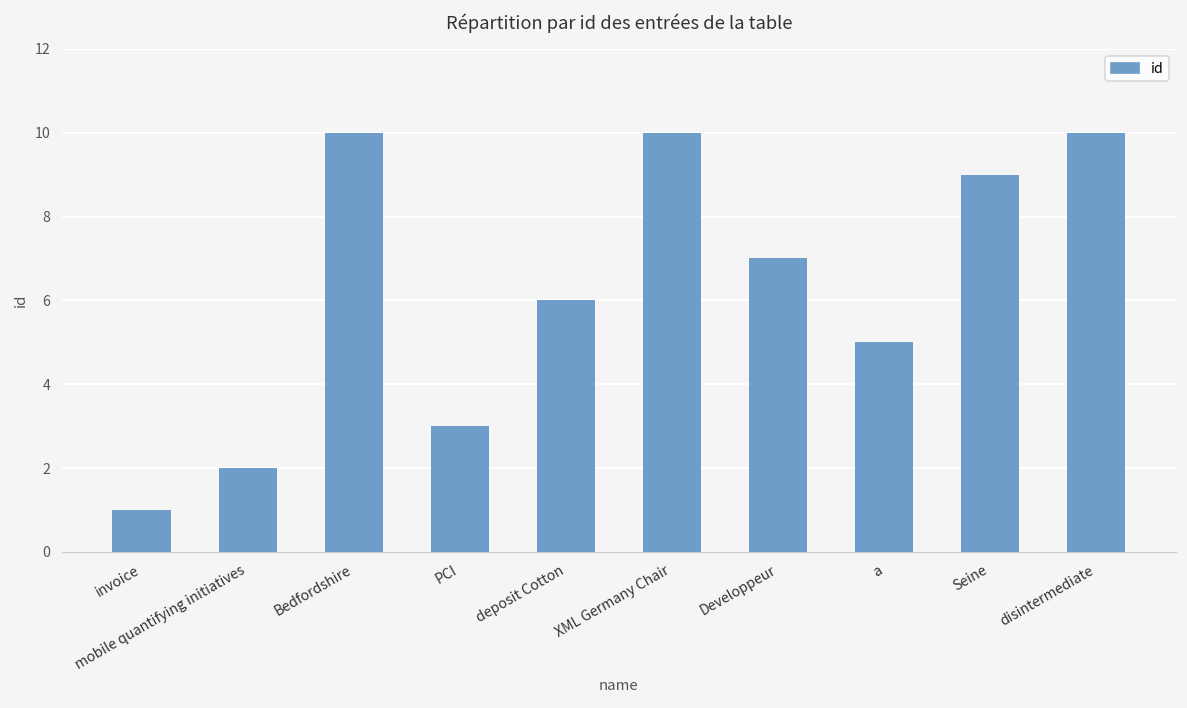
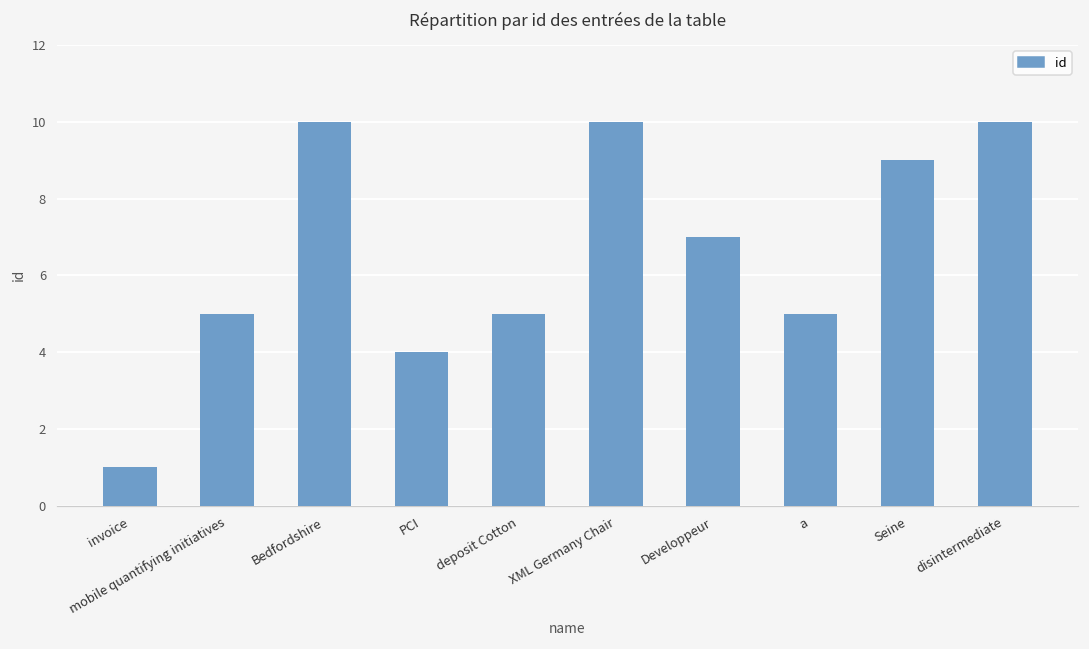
  {
    "invoice": 1,
-   "mobile quantifying initiatives": 2,
+   "mobile quantifying initiatives": 5,
    "Bedfordshire": 10,
-   "PCI": 3,
-   "deposit Cotton": 6,
+   "PCI": 4,
+   "deposit Cotton": 5,
    "XML Germany Chair": 10,
    "Developpeur": 7,
    "a": 5,
    "Seine": 9,
    "disintermediate": 10
  }
